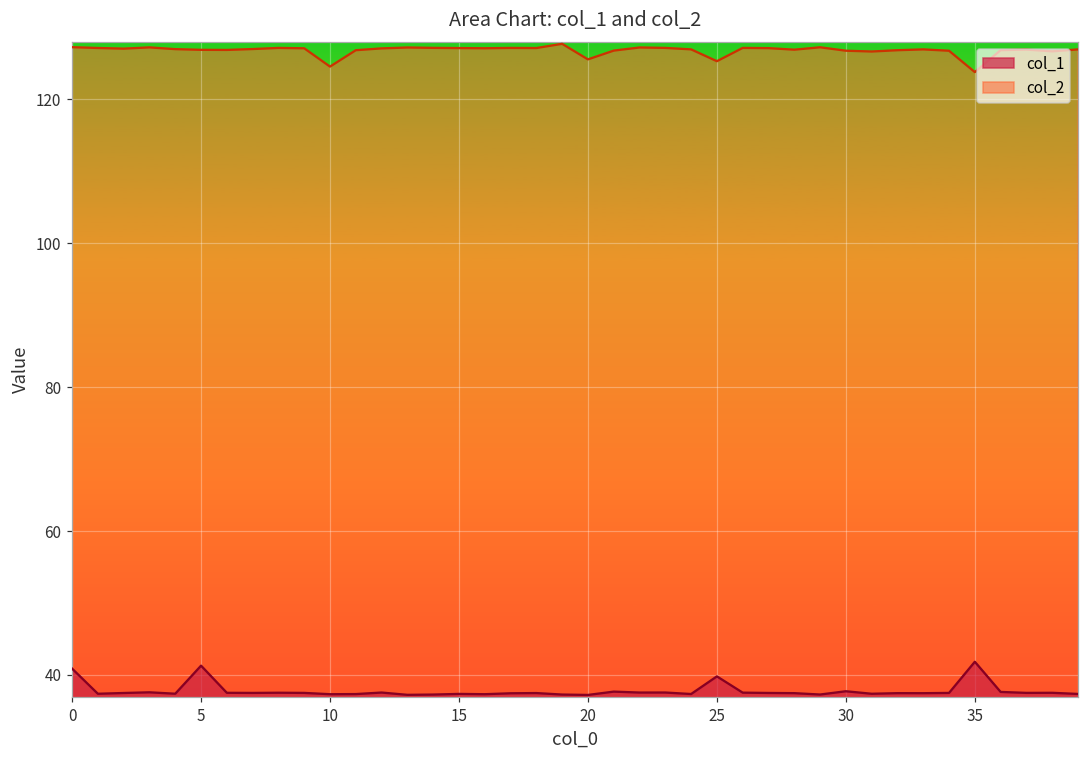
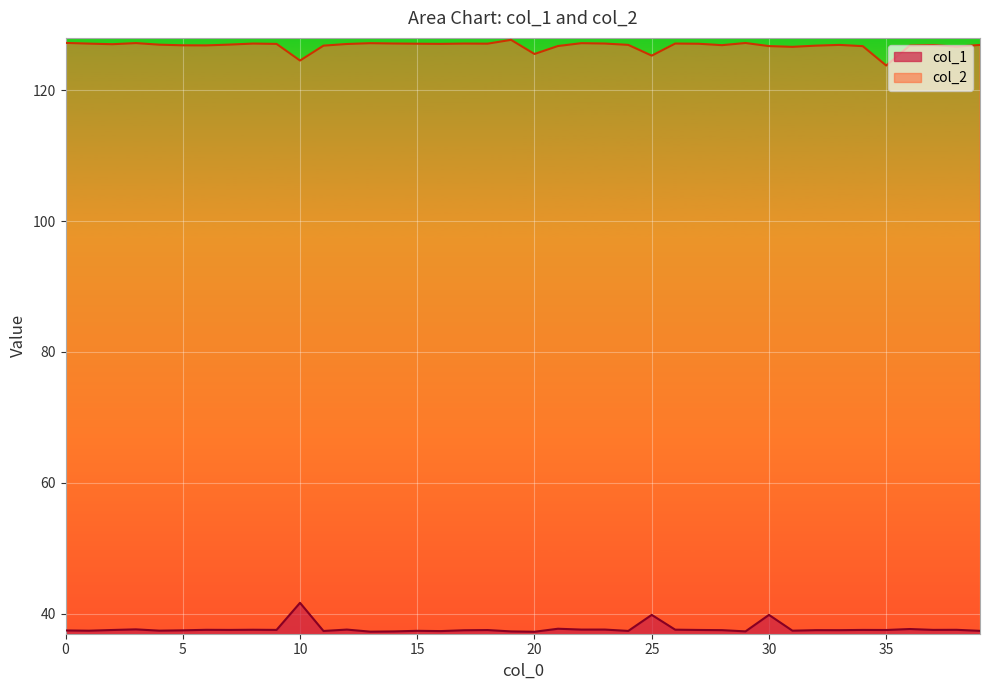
  {
    "col_1": {
-     "0": 41,
-     "5": 41,
-     "10": 37,
+     "0": 37,
+     "5": 37,
+     "10": 42,
      "15": 37,
      "20": 37,
      "25": 40,
-     "30": 38,
-     "35": 42
+     "30": 40,
+     "35": 37
    },
    "col_2": {
      "0": 127,
      "5": 127,
      "10": 125,
      "15": 127,
      "20": 126,
      "25": 125,
      "30": 127,
      "35": 124
    }
  }
